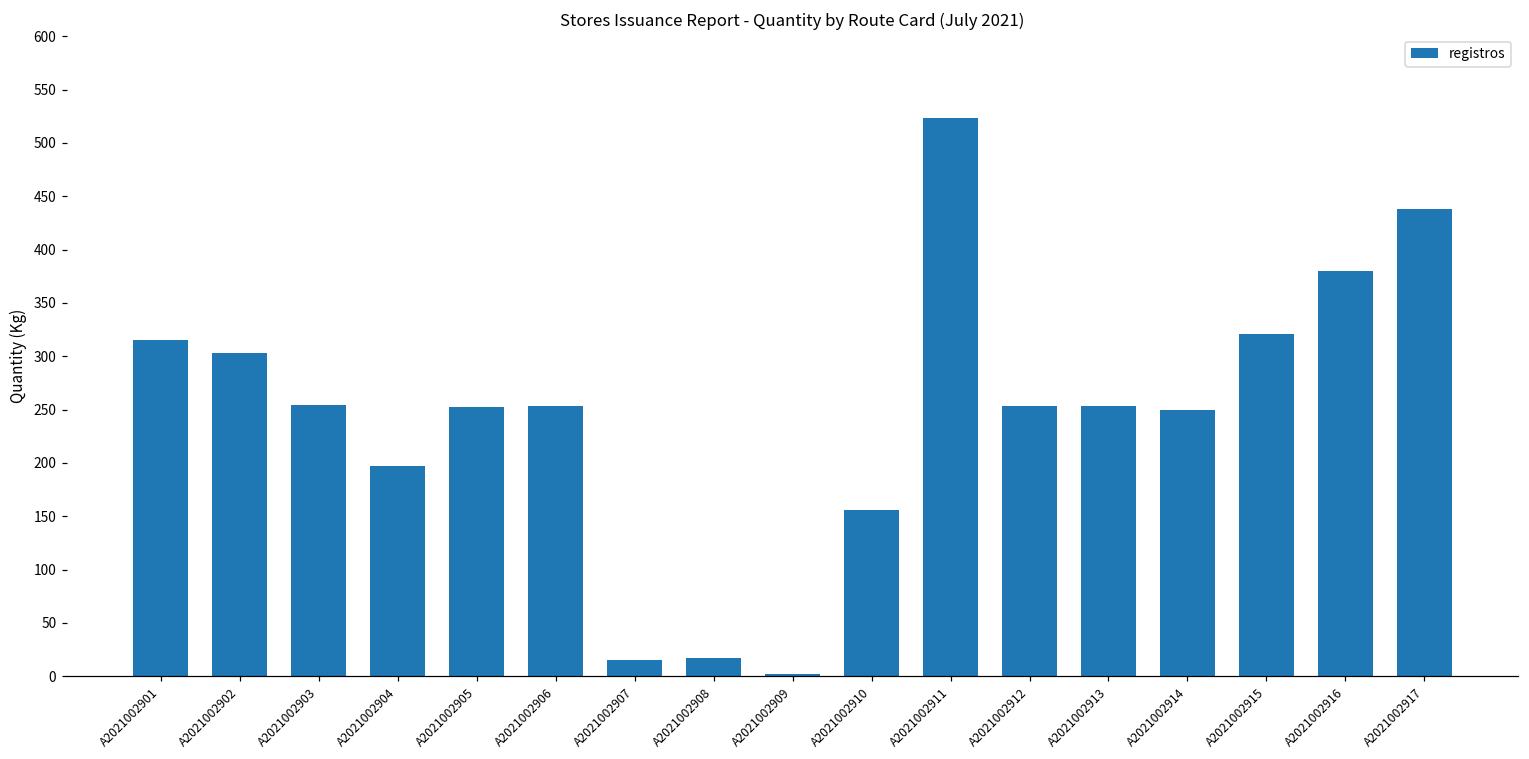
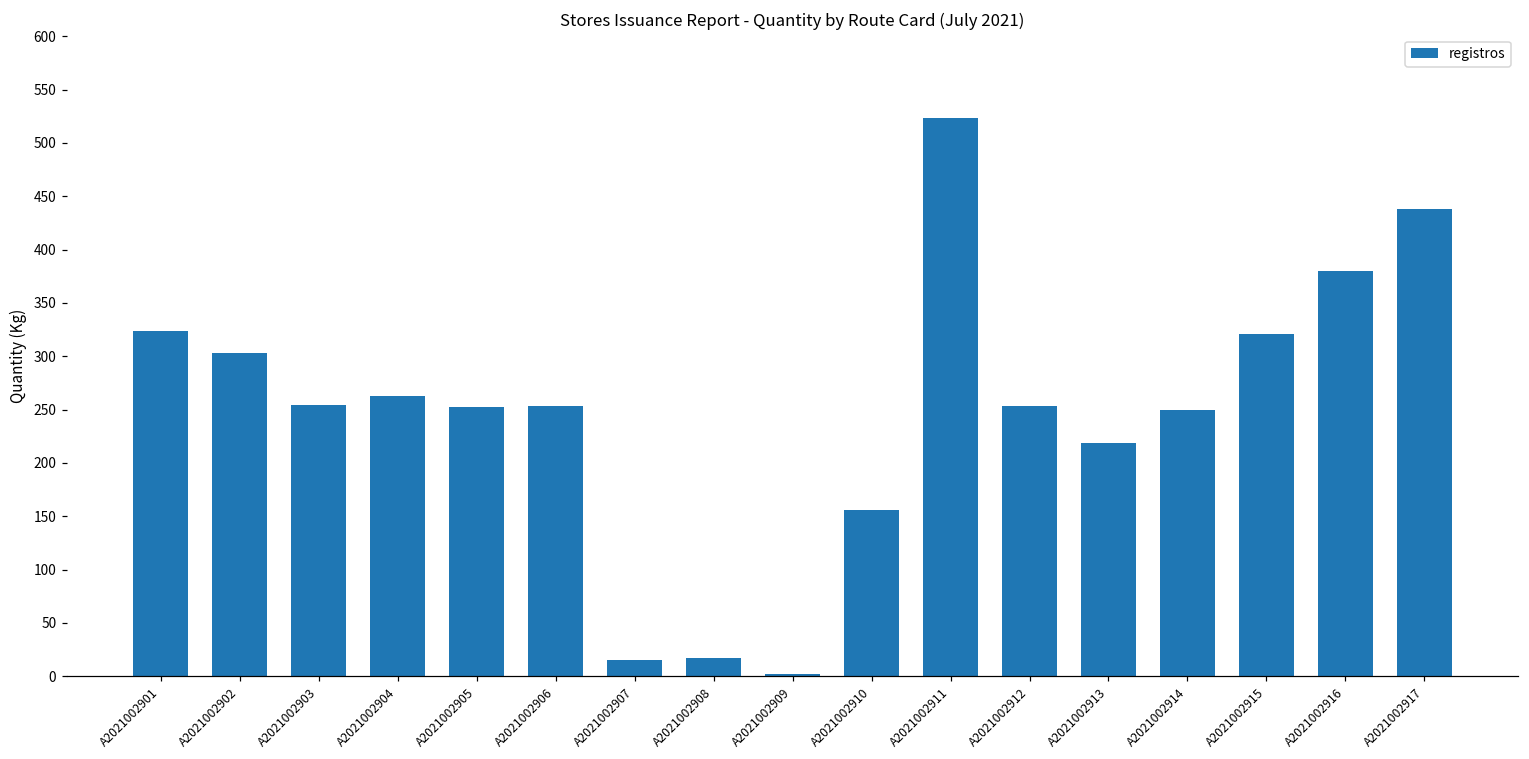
  {
-   "A2021002901": 315,
+   "A2021002901": 324,
    "A2021002902": 300,
    "A2021002903": 250,
-   "A2021002904": 200,
+   "A2021002904": 260,
    "A2021002905": 250,
    "A2021002906": 250,
    "A2021002907": 20,
    "A2021002908": 20,
    "A2021002910": 160,
    "A2021002911": 520,
    "A2021002912": 250,
-   "A2021002913": 250,
+   "A2021002913": 220,
    "A2021002914": 250,
    "A2021002915": 320,
    "A2021002916": 380,
    "A2021002917": 440
  }
